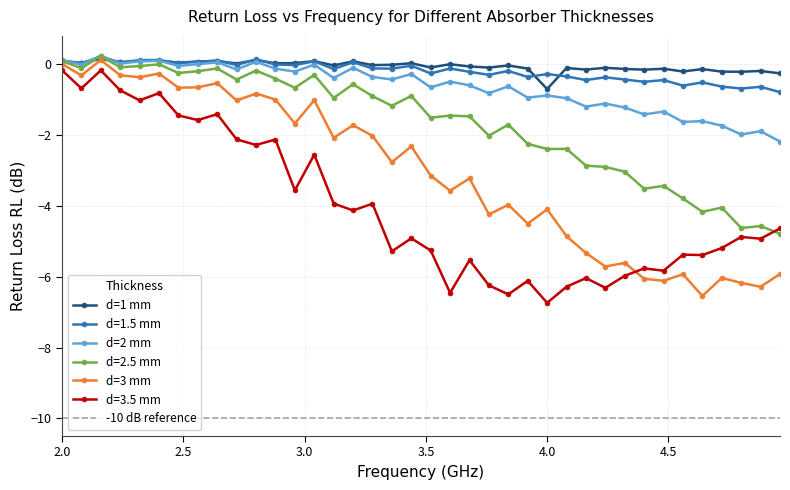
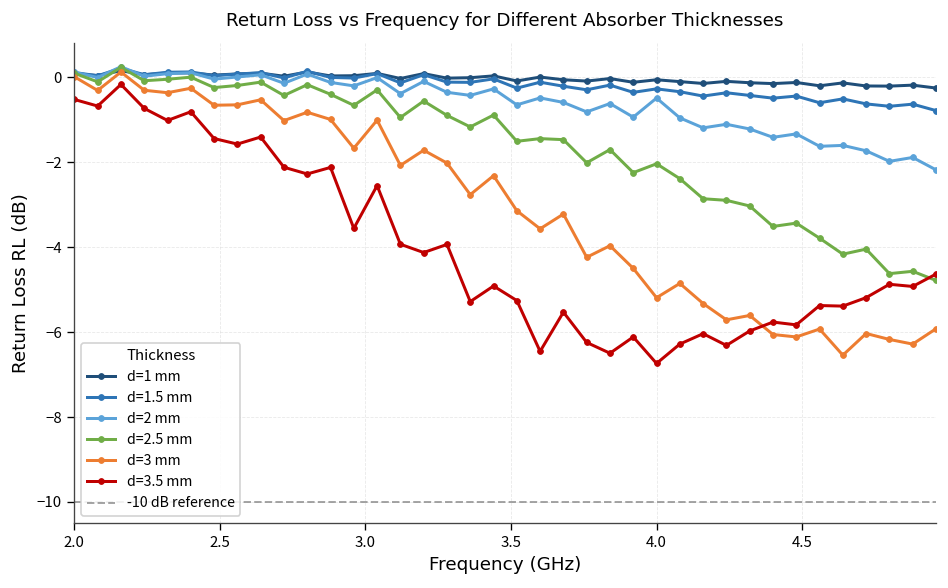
  {
    "d=1 mm": {
-     "4.0": -0.7
+     "4.0": -0.1
    },
    "d=1.5 mm": {
      "4.0": -0.3
    },
    "d=2 mm": {
-     "4.0": -0.9
+     "4.0": -0.5
    },
    "d=2.5 mm": {
-     "4.0": -2.4
+     "4.0": -2.0
    },
    "d=3 mm": {
      "2.0": 0.0,
-     "4.0": -4.1
+     "4.0": -5.2
    },
    "d=3.5 mm": {
-     "2.0": -0.2,
+     "2.0": -0.5,
      "4.0": -6.7
    }
  }
